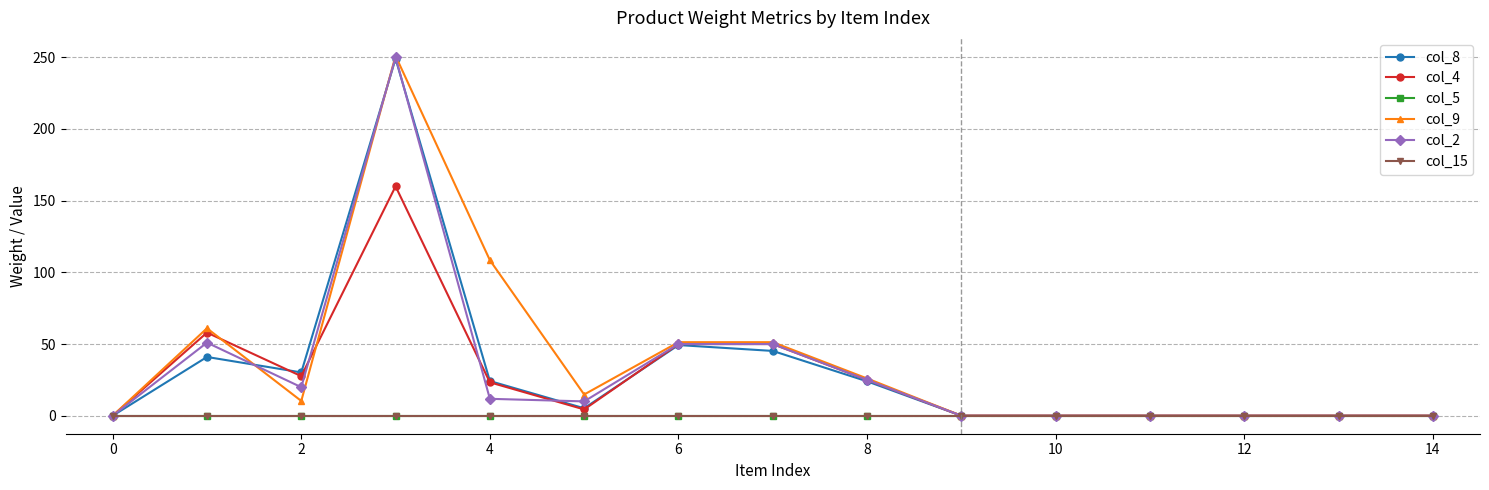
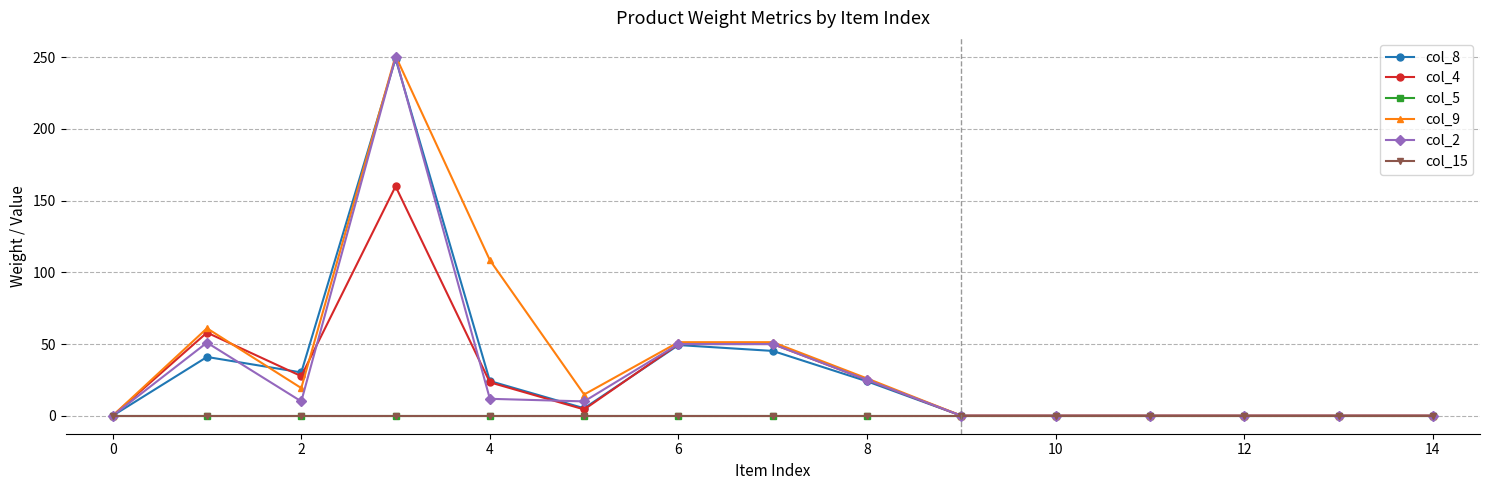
  {
    "col_8": {
      "2": 30
    },
    "col_4": {
      "2": 28
    },
    "col_15": {
      "2": 0,
      "4": 0,
      "6": 0,
      "8": 0
    },
    "col_9": {
-     "2": 10,
+     "2": 19,
      "4": 109
    },
    "col_2": {
-     "2": 20,
+     "2": 10,
      "4": 12
    }
  }
